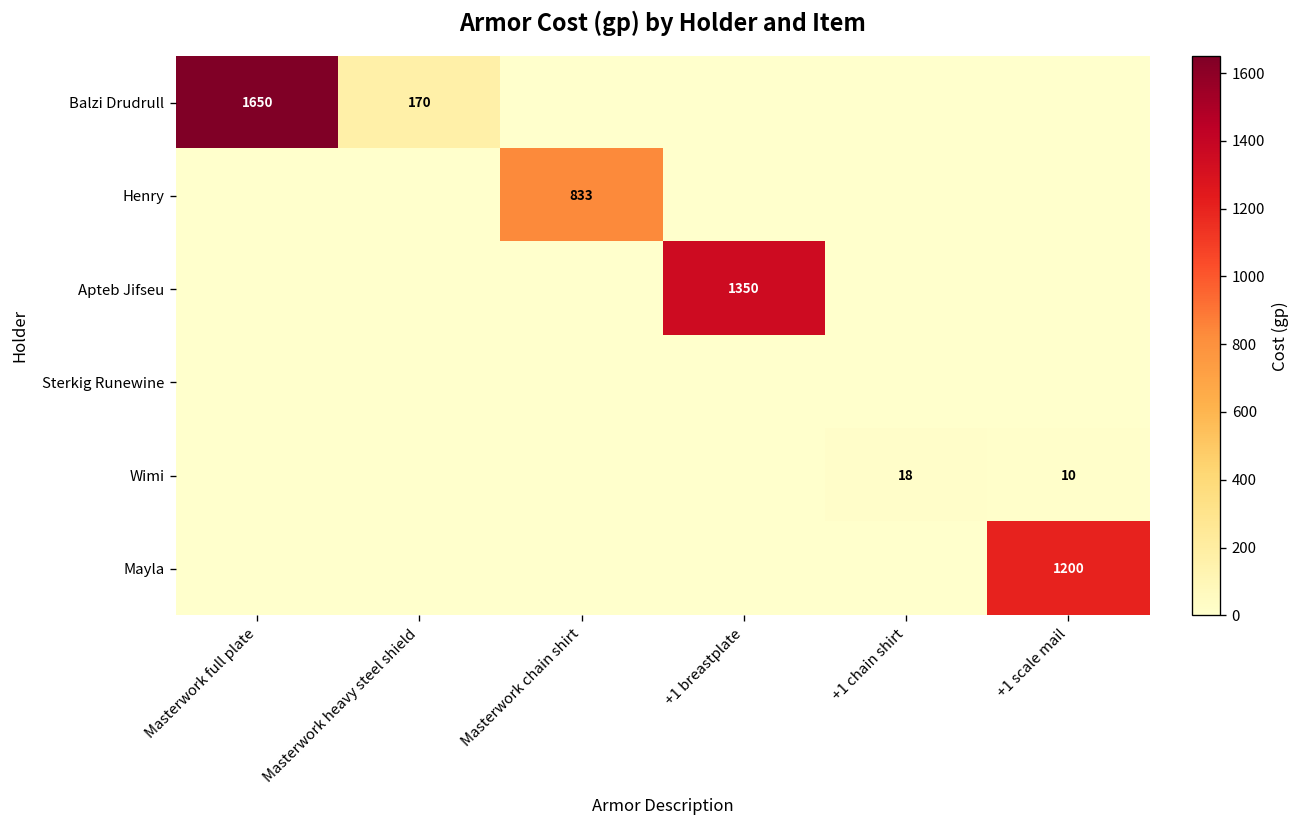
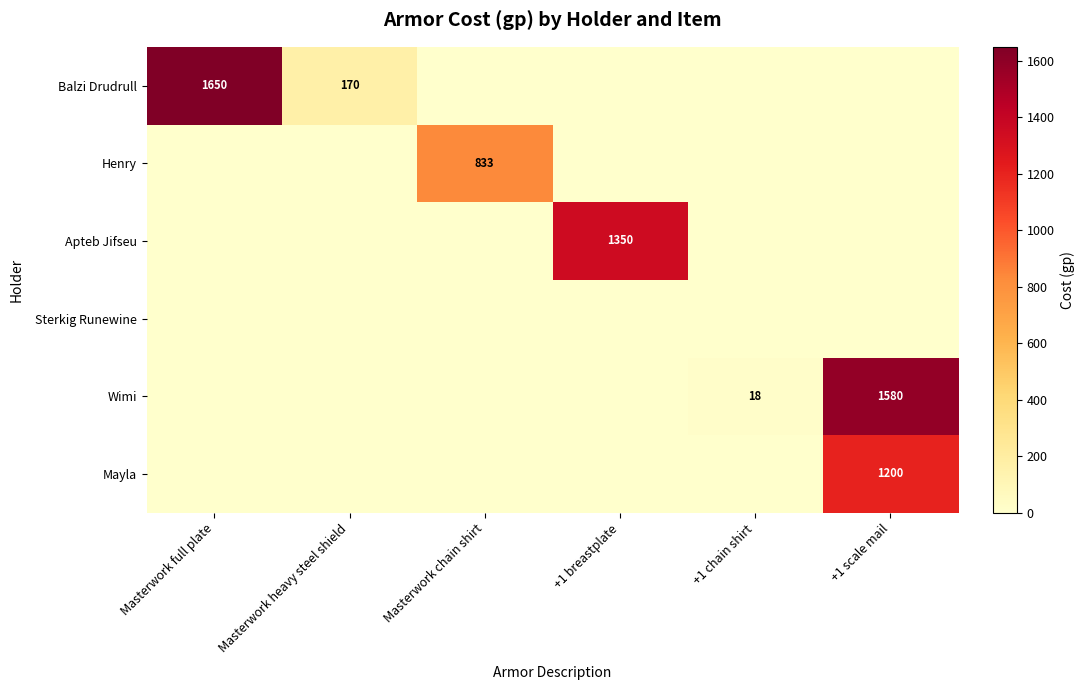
  {
    "Balzi Drudrull": {
      "Masterwork full plate": 1650,
      "Masterwork heavy steel shield": 170
    },
    "Henry": {
      "Masterwork chain shirt": 833
    },
    "Apteb Jifseu": {
      "+1 breastplate": 1350
    },
    "Wimi": {
      "+1 chain shirt": 18,
-     "+1 scale mail": 10
+     "+1 scale mail": 1580
    },
    "Mayla": {
      "+1 scale mail": 1200
    }
  }
